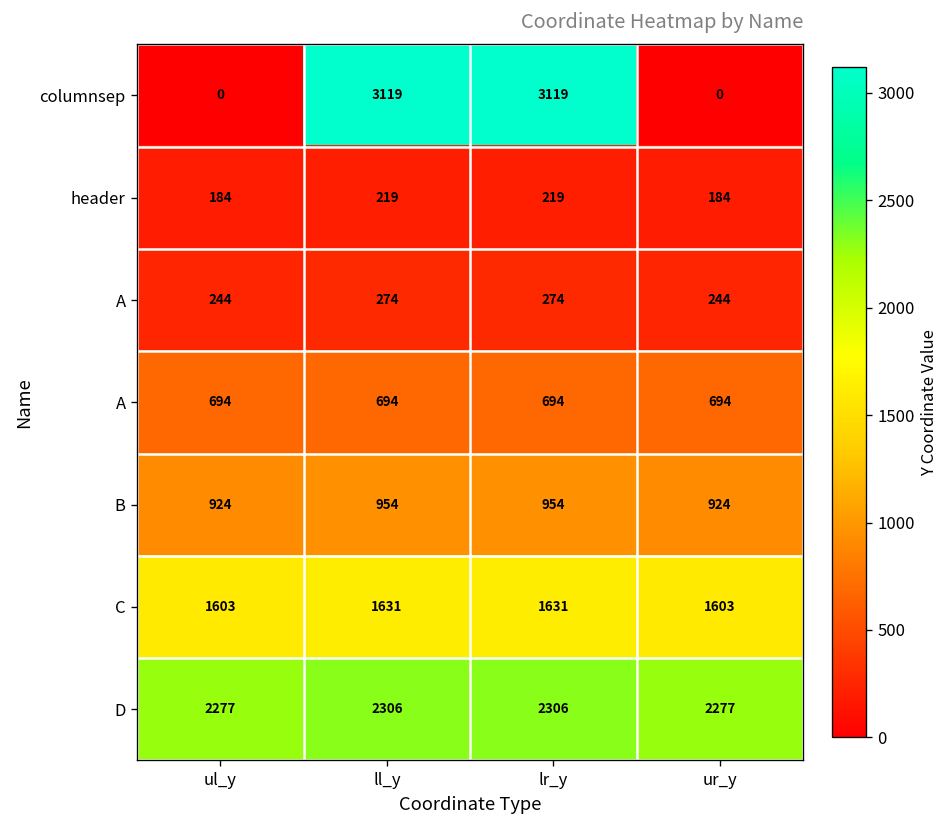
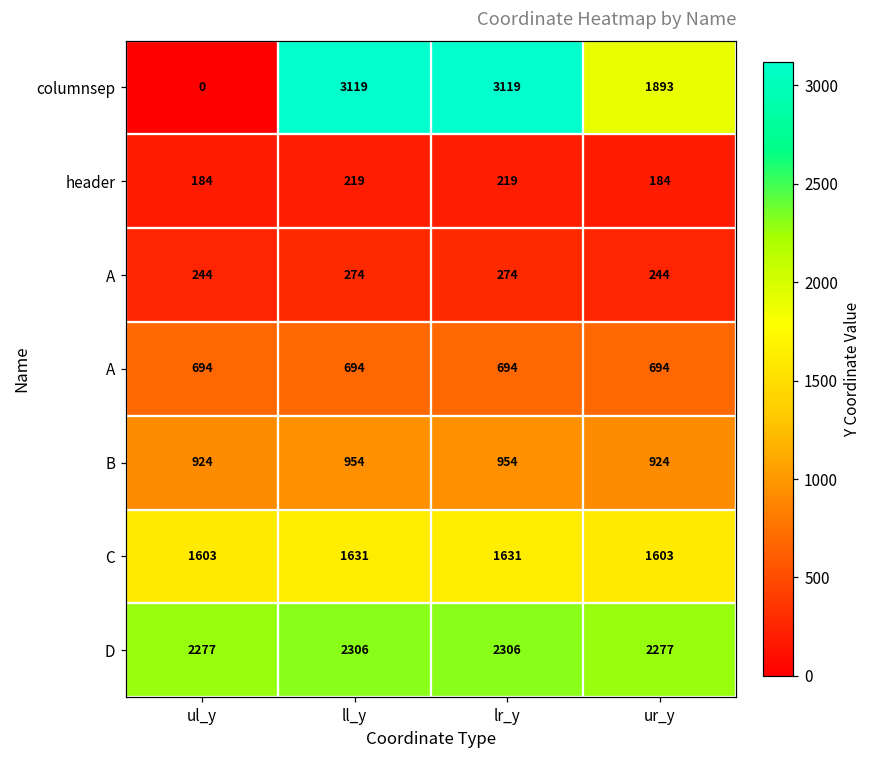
  {
    "columnsep": {
      "ul_y": 0,
      "ll_y": 3119,
      "lr_y": 3119,
-     "ur_y": 0
+     "ur_y": 1893
    },
    "header": {
      "ul_y": 184,
      "ll_y": 219,
      "lr_y": 219,
      "ur_y": 184
    },
    "B": {
      "ul_y": 924,
      "ll_y": 954,
      "lr_y": 954,
      "ur_y": 924
    },
    "C": {
      "ul_y": 1603,
      "ll_y": 1631,
      "lr_y": 1631,
      "ur_y": 1603
    },
    "D": {
      "ul_y": 2277,
      "ll_y": 2306,
      "lr_y": 2306,
      "ur_y": 2277
    }
  }
